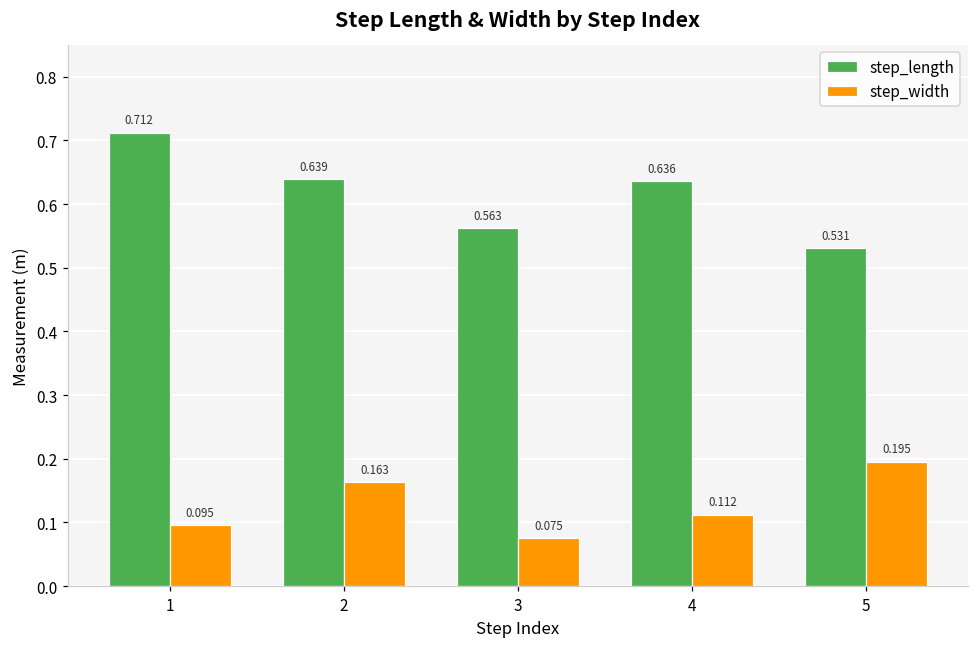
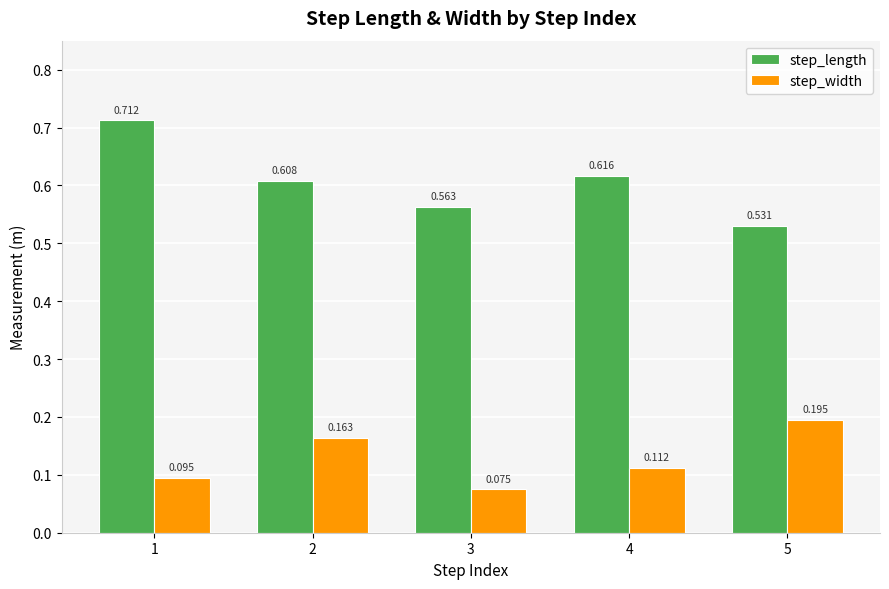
  {
    "step_length": {
      "1": 0.712,
-     "2": 0.639,
+     "2": 0.608,
      "3": 0.563,
-     "4": 0.636,
+     "4": 0.616,
      "5": 0.531
    },
    "step_width": {
      "1": 0.095,
      "2": 0.163,
      "3": 0.075,
      "4": 0.112,
      "5": 0.195
    }
  }
